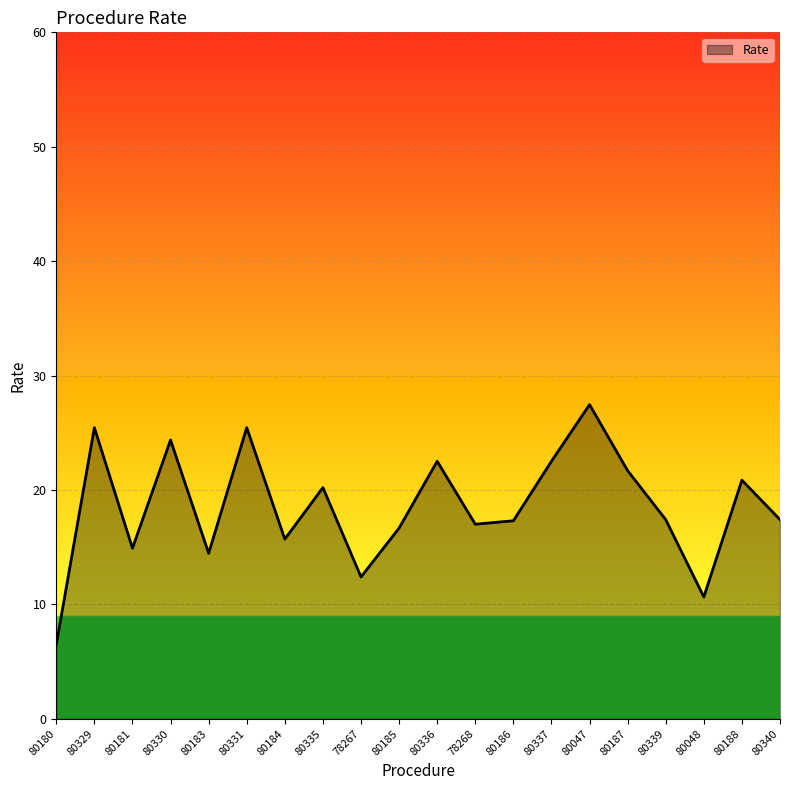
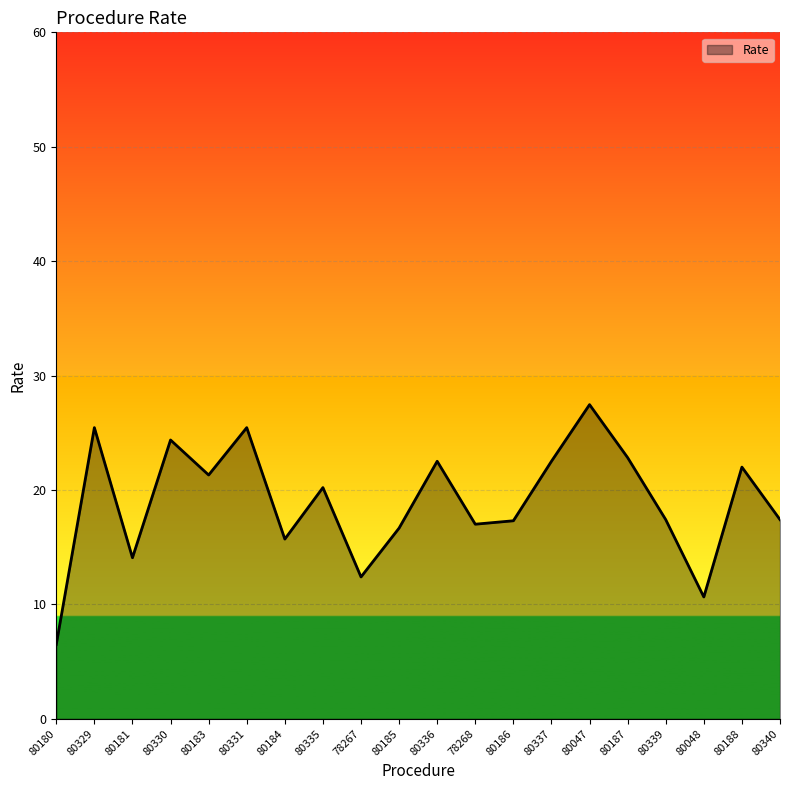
  {
    "80180": 6.5,
    "80329": 25.5,
-   "80181": 14.9,
+   "80181": 14.1,
    "80330": 24.4,
-   "80183": 14.5,
+   "80183": 21.3,
    "80331": 25.5,
    "80184": 15.7,
    "80335": 20.2,
    "78267": 12.4,
    "80185": 16.7,
    "80336": 22.5,
    "78268": 17.0,
    "80186": 17.3,
    "80337": 22.5,
    "80047": 27.5,
-   "80187": 21.7,
+   "80187": 22.8,
    "80339": 17.4,
    "80048": 10.7,
-   "80188": 20.9,
+   "80188": 22.0,
    "80340": 17.4
  }
